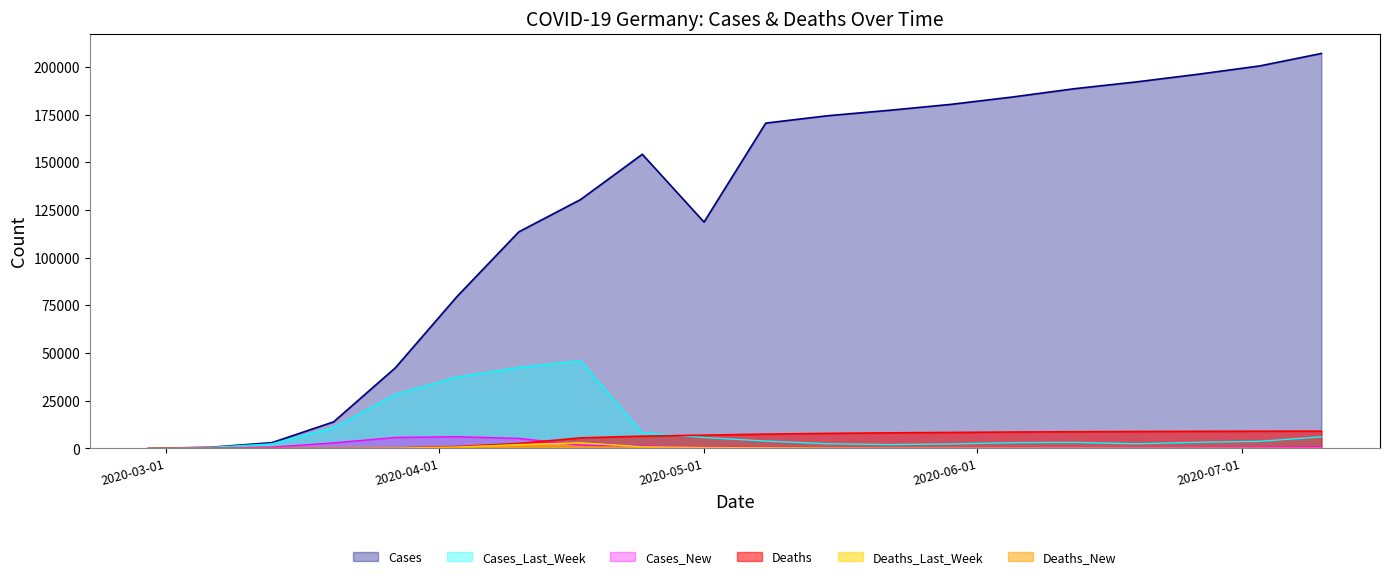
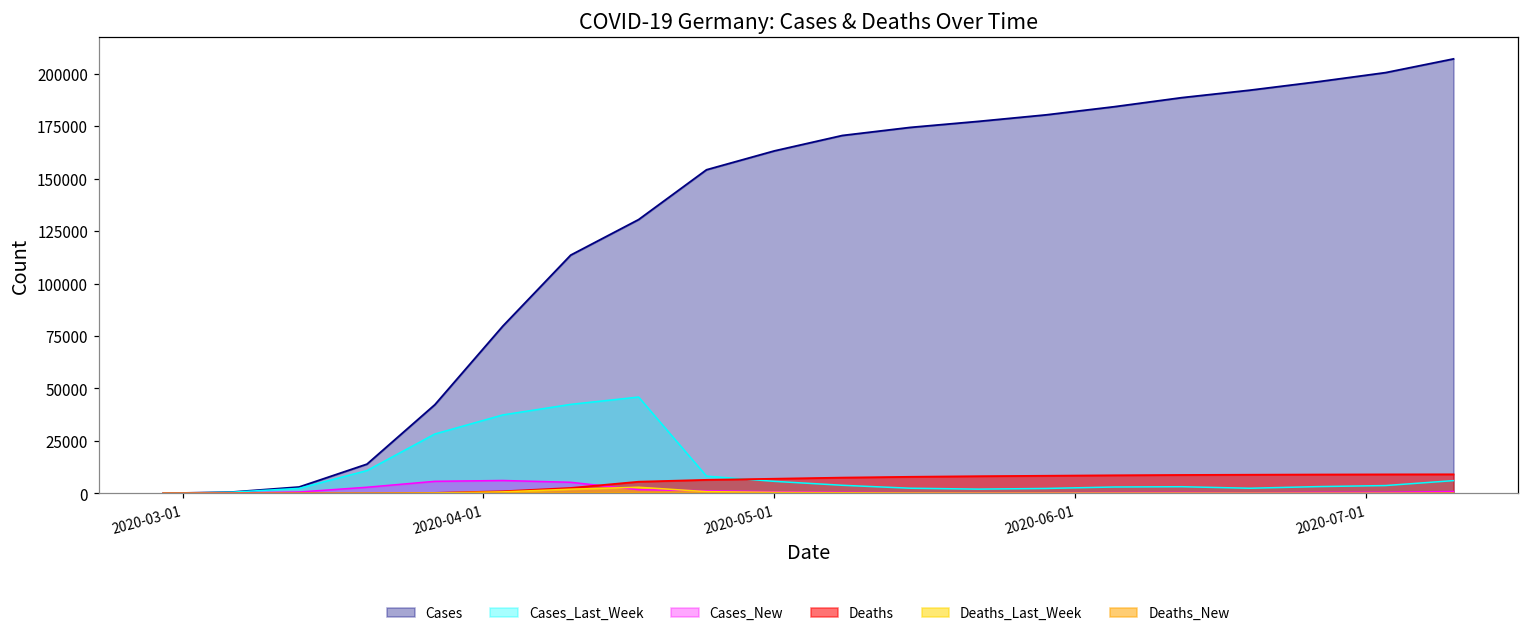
  {
    "Cases": {
-     "2020-05-01": 119000
+     "2020-05-01": 163000
    }
  }
